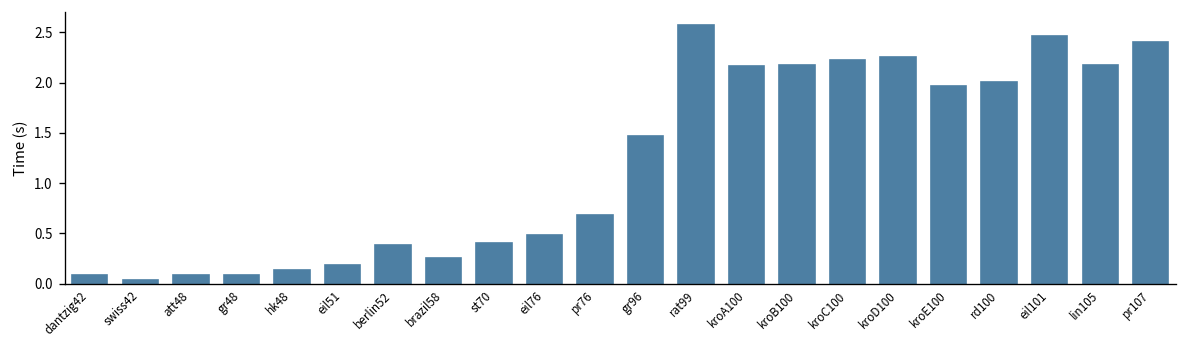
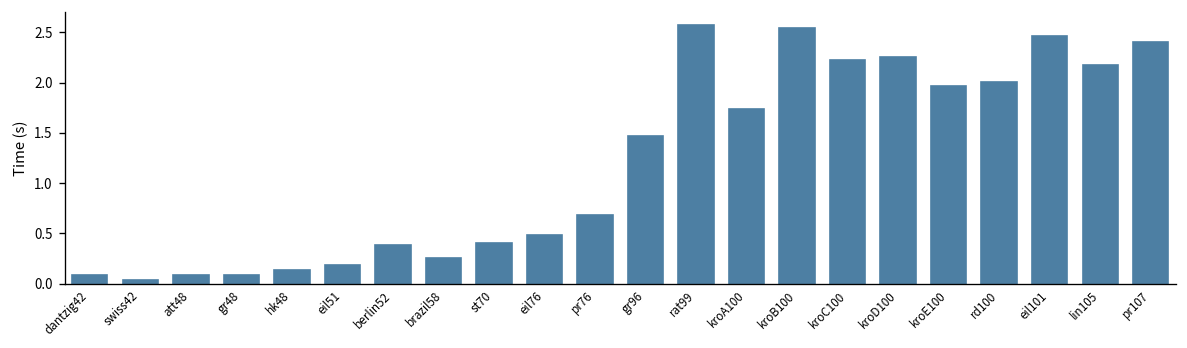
  {
    "dantzig42": 0.1,
    "swiss42": 0.0,
    "att48": 0.1,
    "gr48": 0.1,
    "hk48": 0.1,
    "eil51": 0.2,
    "berlin52": 0.4,
    "brazil58": 0.3,
    "st70": 0.4,
    "eil76": 0.5,
    "pr76": 0.7,
    "gr96": 1.5,
    "rat99": 2.6,
-   "kroA100": 2.2,
-   "kroB100": 2.2,
+   "kroA100": 1.7,
+   "kroB100": 2.5,
    "kroC100": 2.2,
    "kroD100": 2.3,
    "kroE100": 2.0,
    "rd100": 2.0,
    "eil101": 2.5,
    "lin105": 2.2,
    "pr107": 2.4
  }
